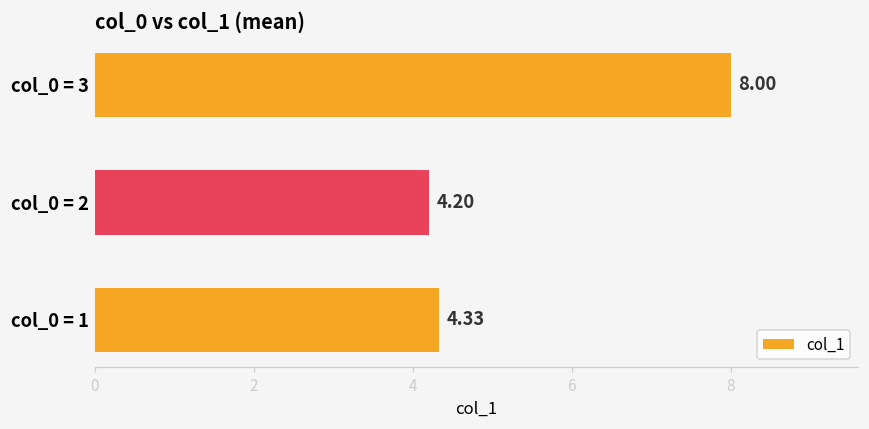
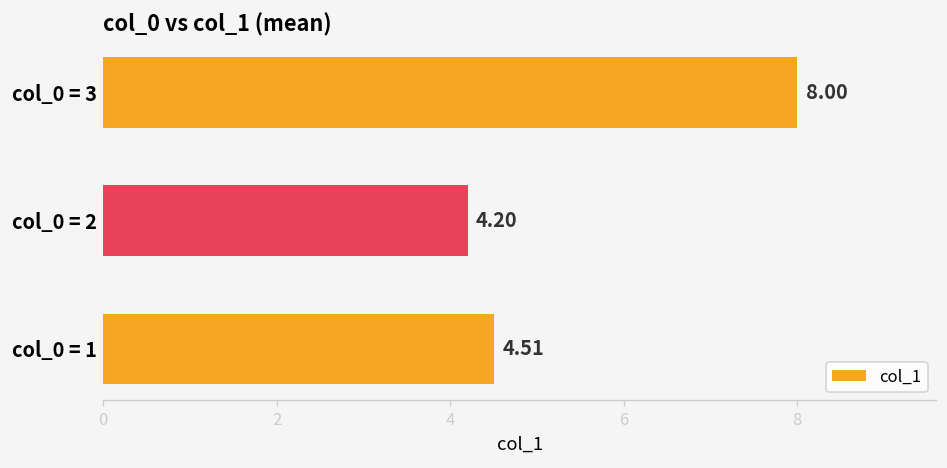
  {
    "col_0 = 3": 8.00,
    "col_0 = 2": 4.20,
-   "col_0 = 1": 4.33
+   "col_0 = 1": 4.51
  }
